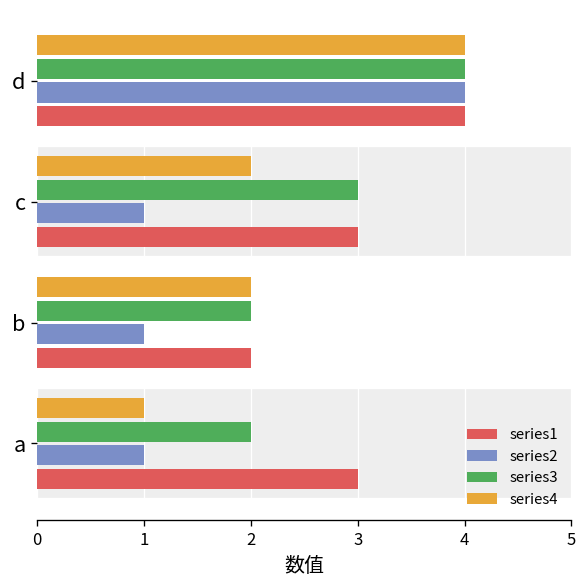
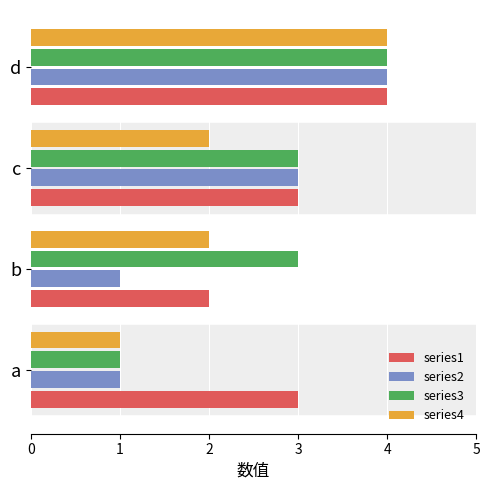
  {
    "series1": {
      "d": 4,
      "c": 3,
      "b": 2,
      "a": 3
    },
    "series2": {
      "d": 4,
-     "c": 1,
+     "c": 3,
      "b": 1,
      "a": 1
    },
    "series3": {
      "d": 4,
      "c": 3,
-     "b": 2,
-     "a": 2
+     "b": 3,
+     "a": 1
    },
    "series4": {
      "d": 4,
      "c": 2,
      "b": 2,
      "a": 1
    }
  }
